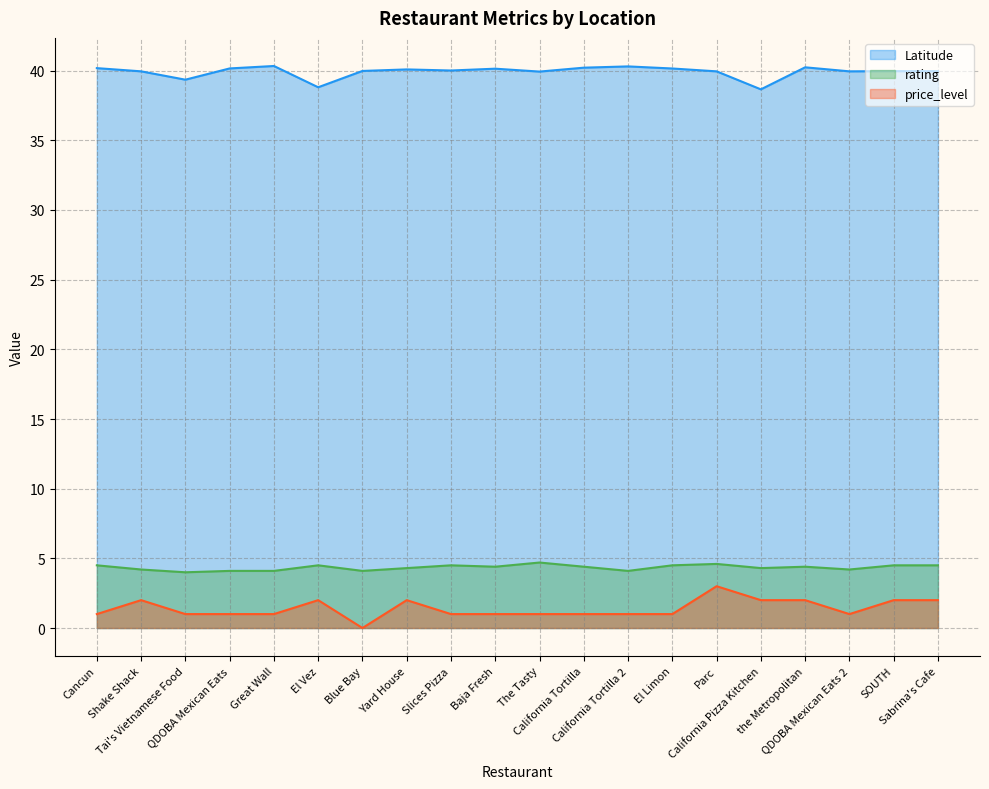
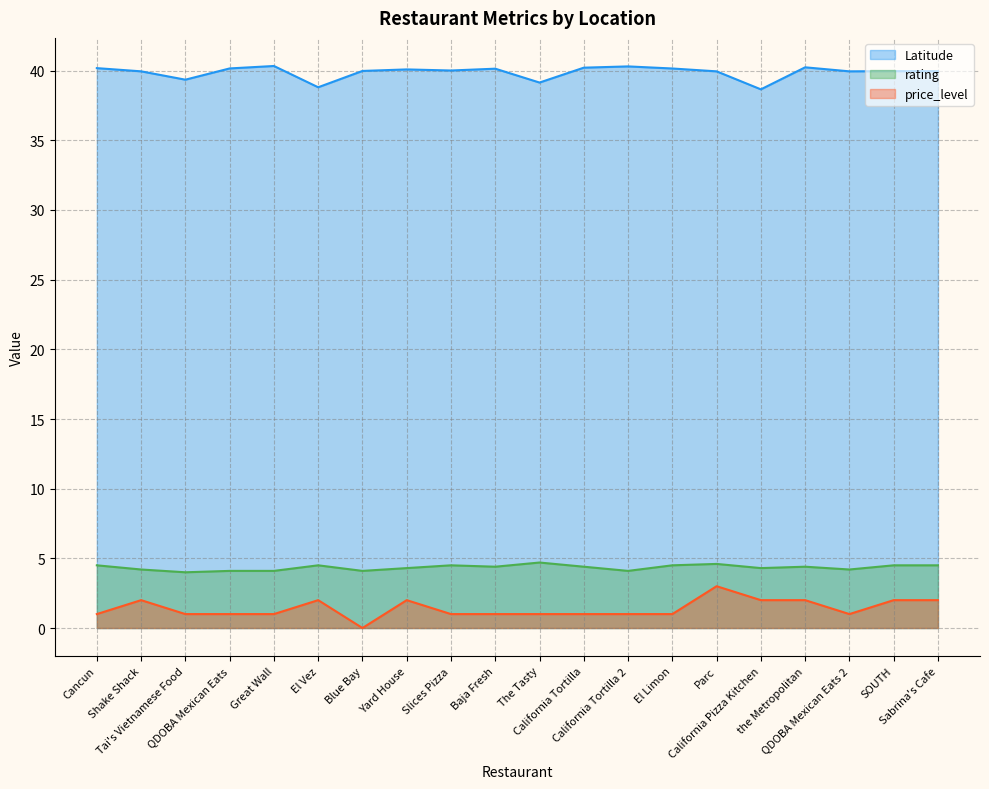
  {
    "Latitude": {
      "Cancun": 40.2,
      "Shake Shack": 40.0,
      "Tai's Vietnamese Food": 39.4,
      "QDOBA Mexican Eats": 40.2,
      "Great Wall": 40.3,
      "El Vez": 38.8,
      "Blue Bay": 40.0,
      "Yard House": 40.1,
      "Slices Pizza": 40.0,
      "Baja Fresh": 40.1,
-     "The Tasty": 39.9,
+     "The Tasty": 39.1,
      "California Tortilla": 40.2,
      "California Tortilla 2": 40.3,
      "El Limon": 40.2,
      "Parc": 39.9,
      "California Pizza Kitchen": 38.7,
      "the Metropolitan": 40.2,
      "QDOBA Mexican Eats 2": 39.9
    },
    "rating": {
      "Cancun": 4.5,
      "Shake Shack": 4.2,
      "Tai's Vietnamese Food": 4.0,
      "QDOBA Mexican Eats": 4.1,
      "Great Wall": 4.1,
      "El Vez": 4.5,
      "Blue Bay": 4.1,
      "Yard House": 4.3,
      "Slices Pizza": 4.5,
      "Baja Fresh": 4.4,
      "The Tasty": 4.7,
      "California Tortilla": 4.4,
      "California Tortilla 2": 4.1,
      "El Limon": 4.5,
      "Parc": 4.6,
      "California Pizza Kitchen": 4.3,
      "the Metropolitan": 4.4,
      "QDOBA Mexican Eats 2": 4.2,
      "SOUTH": 4.5,
      "Sabrina's Cafe": 4.5
    },
    "price_level": {
      "Cancun": 1.0,
      "Shake Shack": 2.0,
      "Tai's Vietnamese Food": 1.0,
      "QDOBA Mexican Eats": 1.0,
      "Great Wall": 1.0,
      "El Vez": 2.0,
      "Blue Bay": 0.0,
      "Yard House": 2.0,
      "Slices Pizza": 1.0,
      "Baja Fresh": 1.0,
      "The Tasty": 1.0,
      "California Tortilla": 1.0,
      "California Tortilla 2": 1.0,
      "El Limon": 1.0,
      "Parc": 3.0,
      "California Pizza Kitchen": 2.0,
      "the Metropolitan": 2.0,
      "QDOBA Mexican Eats 2": 1.0,
      "SOUTH": 2.0,
      "Sabrina's Cafe": 2.0
    }
  }
